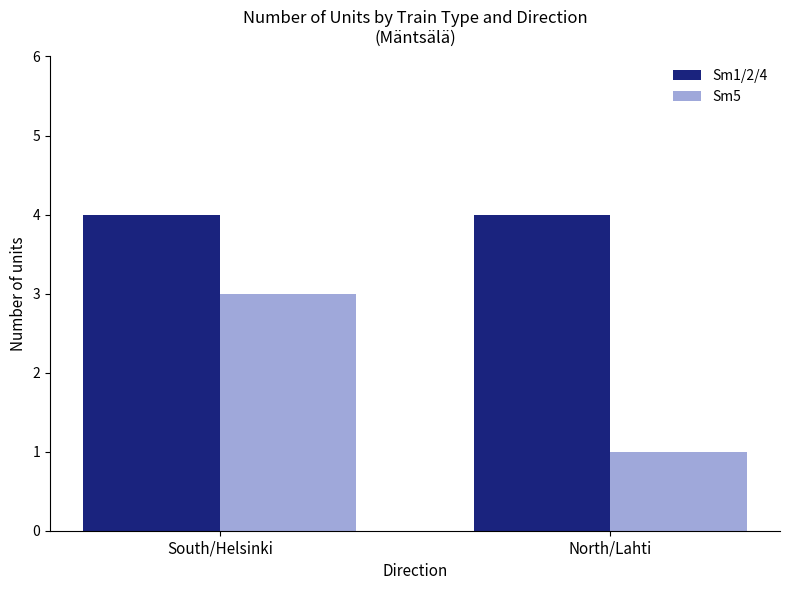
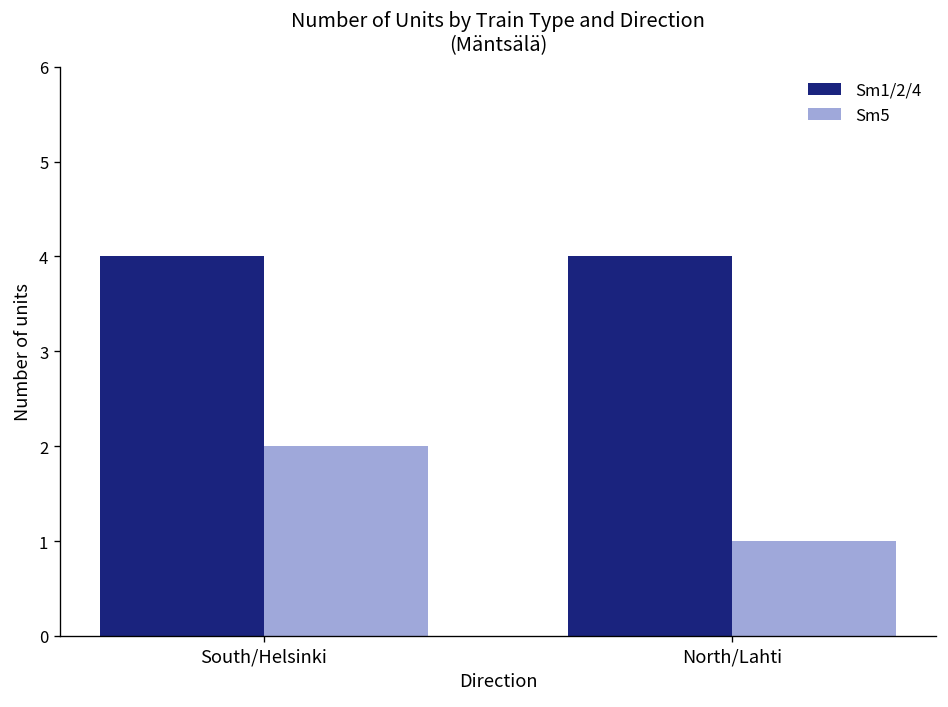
  {
    "Sm1/2/4": {
      "South/Helsinki": 4,
      "North/Lahti": 4
    },
    "Sm5": {
-     "South/Helsinki": 3,
+     "South/Helsinki": 2,
      "North/Lahti": 1
    }
  }
